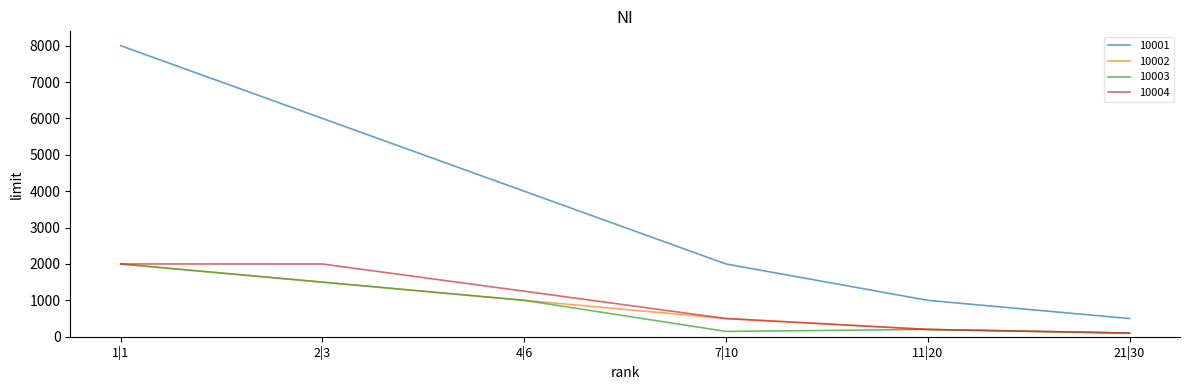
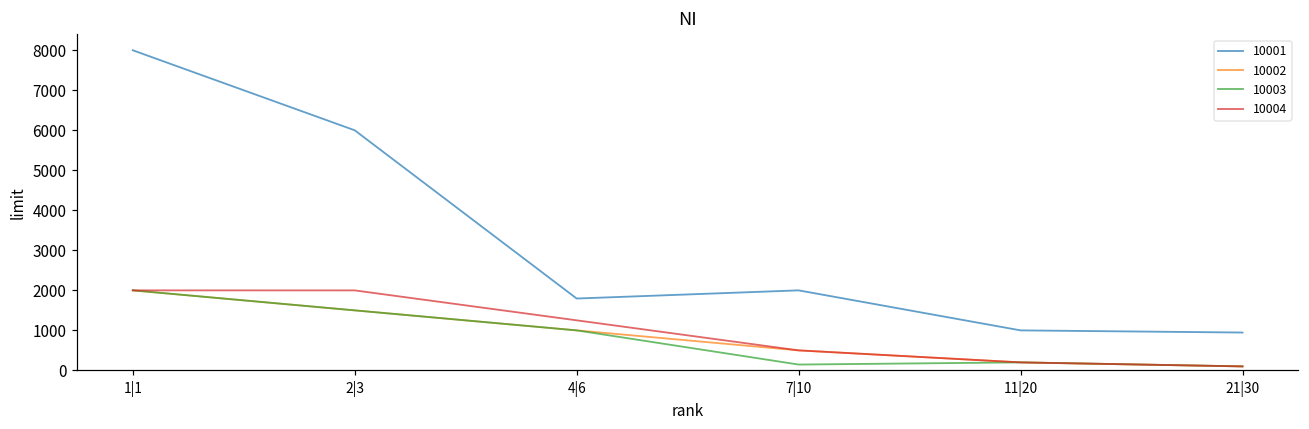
  {
    "10001": {
      "1|1": 8000,
      "2|3": 6000,
-     "4|6": 4000,
+     "4|6": 1800,
      "7|10": 2000,
      "11|20": 1000,
-     "21|30": 500
+     "21|30": 900
    },
    "10003": {
      "7|10": 100
    },
    "10004": {
      "2|3": 2000,
      "4|6": 1300
    }
  }
